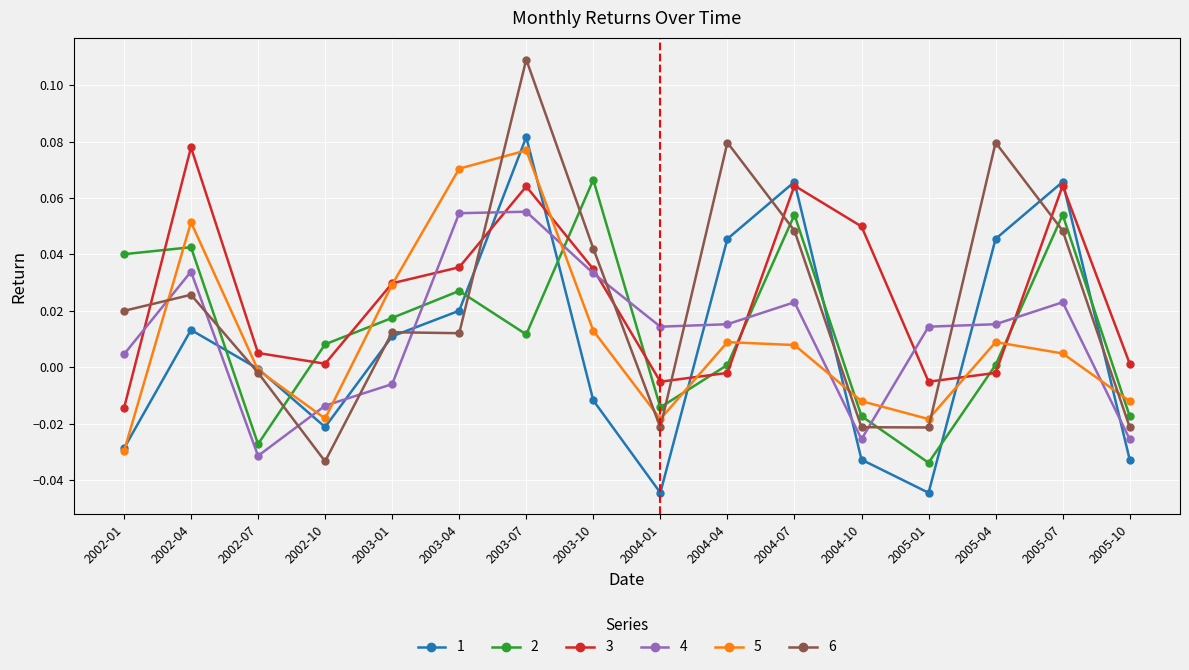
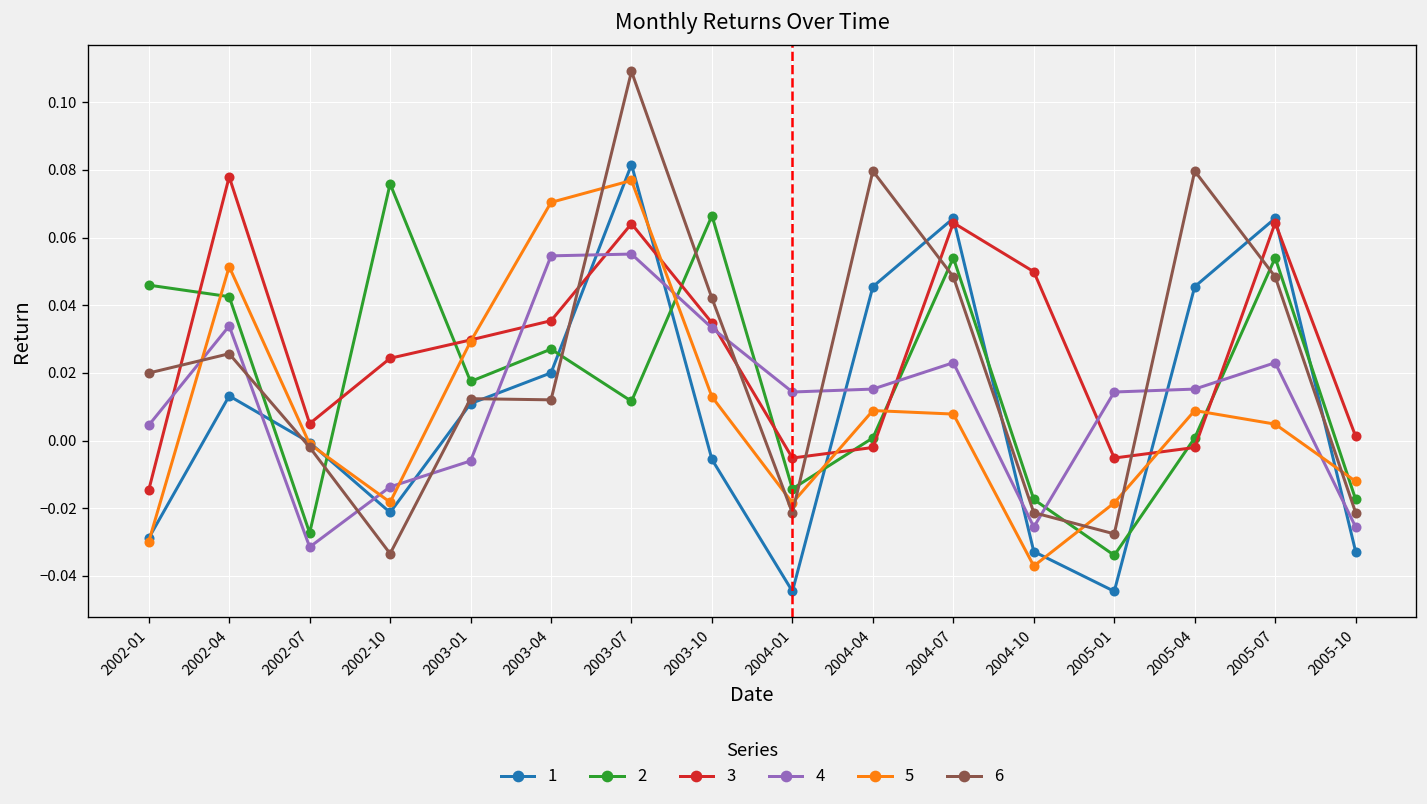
  {
    "1": {
      "2002-01": -0.029,
      "2002-04": 0.013,
      "2002-10": -0.021,
      "2003-01": 0.011,
      "2003-04": 0.020,
      "2003-07": 0.082,
-     "2003-10": -0.012,
+     "2003-10": -0.006,
      "2004-01": -0.045,
      "2004-04": 0.046,
      "2004-07": 0.066,
      "2004-10": -0.033,
      "2005-01": -0.045,
      "2005-04": 0.046,
      "2005-07": 0.066,
      "2005-10": -0.033
    },
    "2": {
-     "2002-01": 0.040,
+     "2002-01": 0.046,
      "2002-04": 0.043,
      "2002-07": -0.027,
-     "2002-10": 0.008,
+     "2002-10": 0.076,
      "2003-01": 0.017,
      "2003-04": 0.027,
      "2003-07": 0.012,
      "2003-10": 0.066,
      "2004-01": -0.014,
      "2004-04": 0.001,
      "2004-07": 0.054,
      "2004-10": -0.017,
      "2005-01": -0.034,
      "2005-04": 0.001,
      "2005-07": 0.054,
      "2005-10": -0.017
    },
    "3": {
      "2002-01": -0.015,
      "2002-04": 0.078,
      "2002-07": 0.005,
-     "2002-10": 0.001,
+     "2002-10": 0.024,
      "2003-04": 0.035,
      "2003-07": 0.064,
      "2003-10": 0.035,
      "2004-01": -0.005,
      "2004-04": -0.002,
      "2004-07": 0.064,
      "2004-10": 0.050,
      "2005-01": -0.005,
      "2005-04": -0.002,
      "2005-07": 0.064,
      "2005-10": 0.001
    },
    "4": {
      "2002-01": 0.005,
      "2002-04": 0.034,
      "2002-07": -0.031,
      "2002-10": -0.014,
      "2003-01": -0.006,
      "2003-04": 0.055,
      "2003-07": 0.055,
      "2003-10": 0.033,
      "2004-01": 0.014,
      "2004-04": 0.015,
      "2004-07": 0.023,
      "2004-10": -0.026,
      "2005-01": 0.014,
      "2005-04": 0.015,
      "2005-07": 0.023,
      "2005-10": -0.026
    },
    "5": {
      "2002-01": -0.030,
      "2002-04": 0.051,
      "2002-10": -0.018,
      "2003-04": 0.070,
      "2003-07": 0.077,
      "2003-10": 0.013,
      "2004-01": -0.018,
      "2004-04": 0.009,
      "2004-07": 0.008,
-     "2004-10": -0.012,
+     "2004-10": -0.037,
      "2005-01": -0.018,
      "2005-04": 0.009,
      "2005-07": 0.005,
      "2005-10": -0.012
    },
    "6": {
      "2002-01": 0.020,
      "2002-04": 0.026,
      "2002-07": -0.002,
      "2002-10": -0.033,
      "2003-01": 0.012,
      "2003-04": 0.012,
      "2003-07": 0.109,
      "2003-10": 0.042,
      "2004-01": -0.021,
      "2004-04": 0.080,
      "2004-07": 0.048,
      "2004-10": -0.021,
-     "2005-01": -0.021,
+     "2005-01": -0.028,
      "2005-04": 0.080,
      "2005-07": 0.048,
      "2005-10": -0.021
    }
  }
